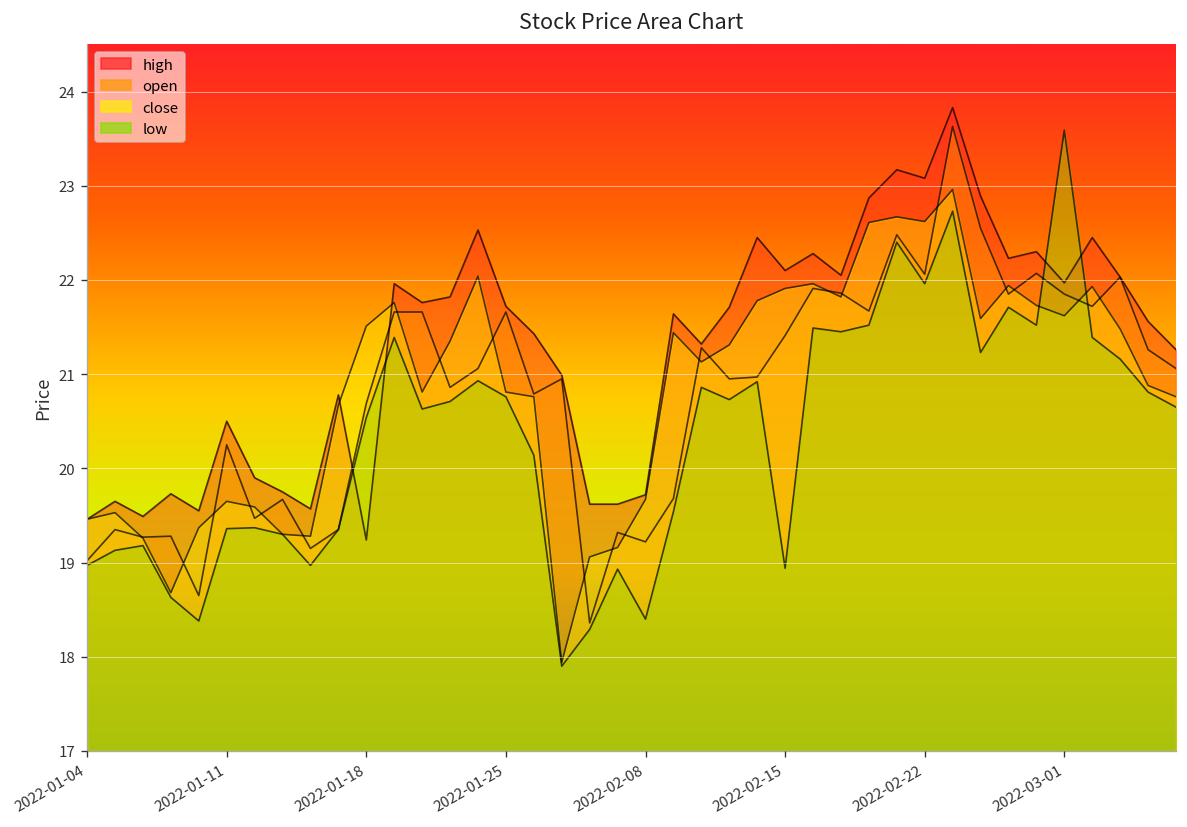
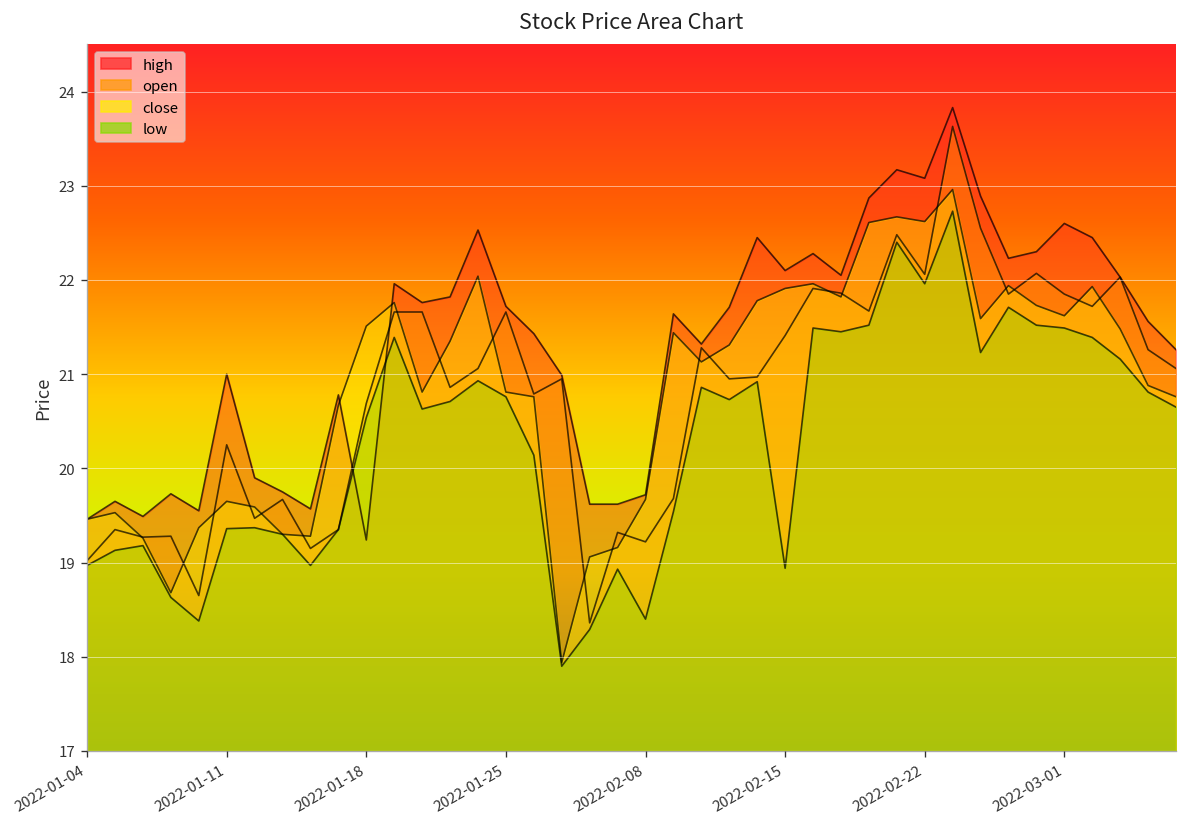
  {
    "high": {
-     "2022-01-11": 20.5,
+     "2022-01-11": 21.0,
      "2022-01-18": 19.2,
      "2022-01-25": 21.7,
      "2022-02-08": 19.7,
      "2022-02-15": 22.1,
      "2022-02-22": 23.1,
-     "2022-03-01": 22.0
+     "2022-03-01": 22.6
    },
    "low": {
      "2022-01-04": 19.0,
      "2022-01-11": 19.4,
      "2022-01-18": 20.5,
      "2022-01-25": 20.8,
      "2022-02-08": 18.4,
      "2022-02-15": 18.9,
      "2022-02-22": 22.0,
-     "2022-03-01": 23.6
+     "2022-03-01": 21.5
    }
  }
